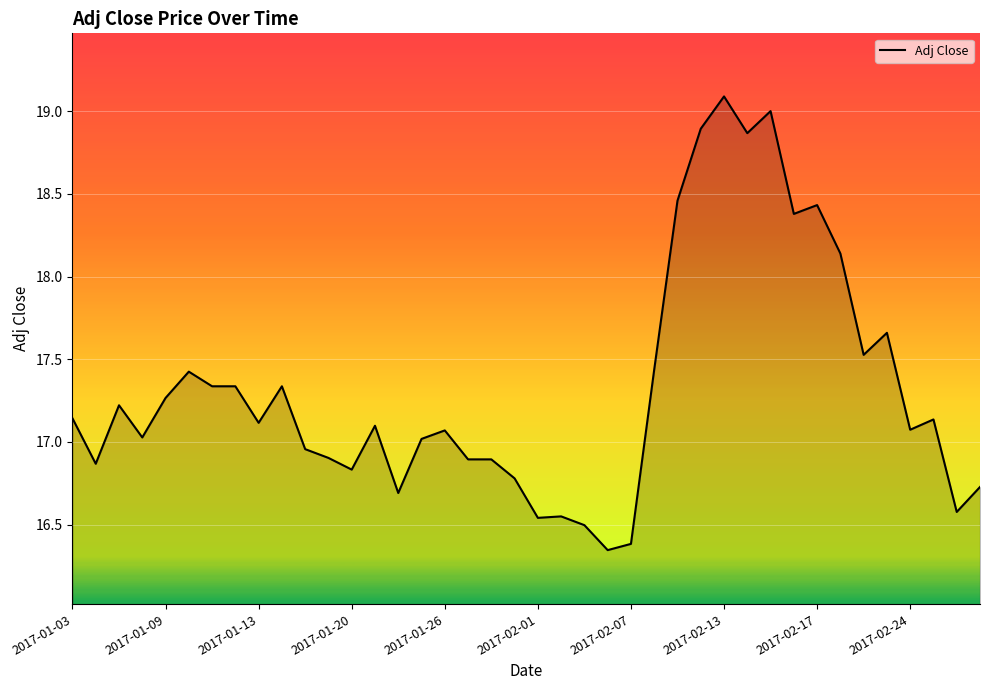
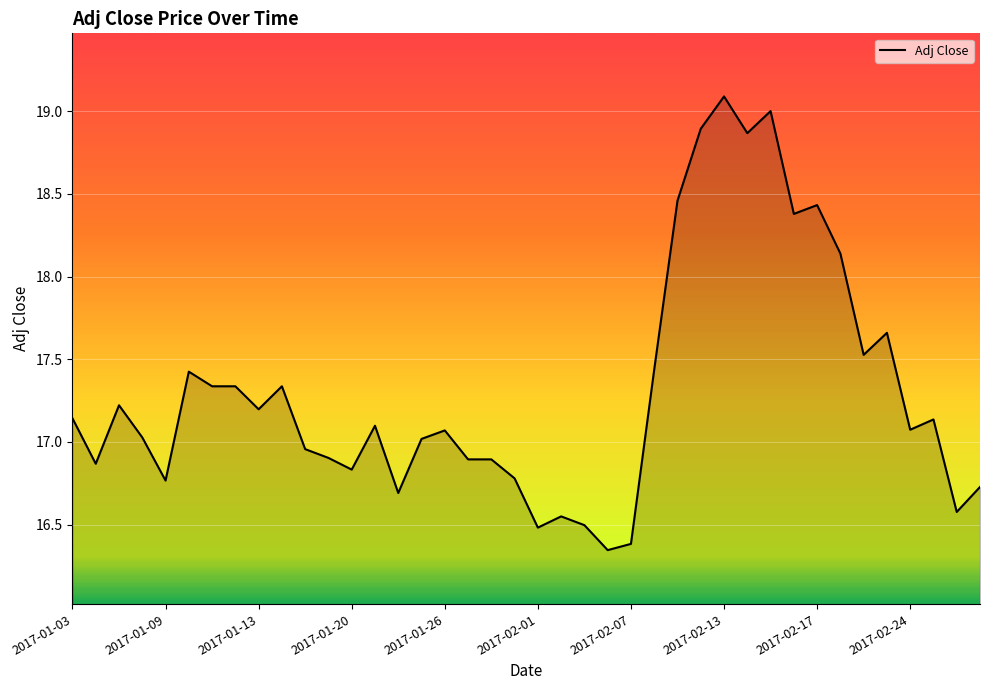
  {
    "2017-01-03": 17.14,
-   "2017-01-09": 17.27,
-   "2017-01-13": 17.12,
+   "2017-01-09": 16.77,
+   "2017-01-13": 17.20,
    "2017-01-20": 16.83,
    "2017-01-26": 17.07,
-   "2017-02-01": 16.54,
+   "2017-02-01": 16.48,
    "2017-02-07": 16.38,
    "2017-02-13": 19.09,
    "2017-02-17": 18.43,
    "2017-02-24": 17.07
  }
